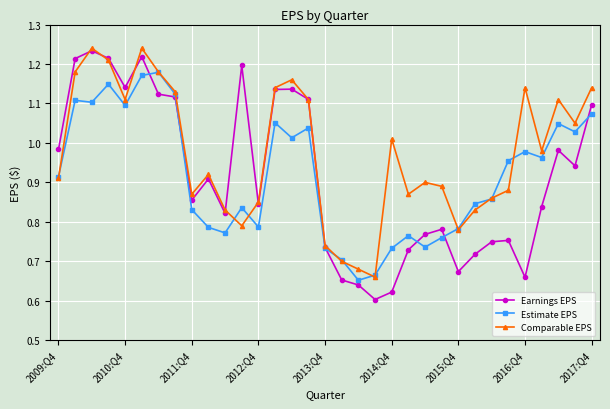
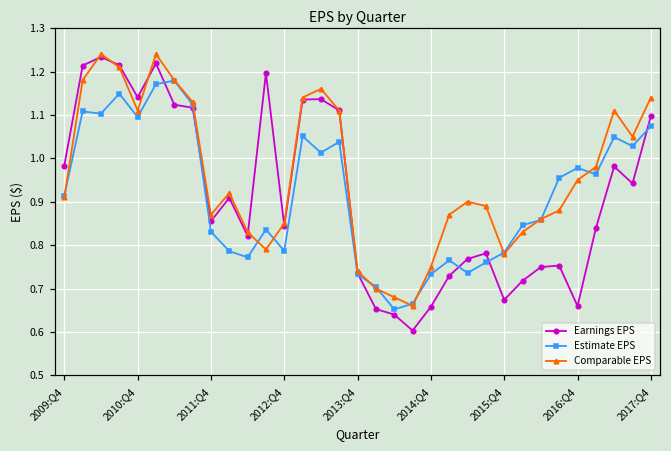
  {
    "Earnings EPS": {
      "2009:Q4": 0.98,
      "2010:Q4": 1.14,
      "2011:Q4": 0.86,
-     "2014:Q4": 0.62,
+     "2014:Q4": 0.66,
      "2015:Q4": 0.67,
      "2016:Q4": 0.66,
      "2017:Q4": 1.10
    },
    "Estimate EPS": {
      "2010:Q4": 1.10,
      "2011:Q4": 0.83,
      "2012:Q4": 0.79,
      "2014:Q4": 0.73,
      "2016:Q4": 0.98,
      "2017:Q4": 1.07
    },
    "Comparable EPS": {
      "2010:Q4": 1.11,
      "2011:Q4": 0.87,
-     "2014:Q4": 1.01,
-     "2016:Q4": 1.14,
+     "2014:Q4": 0.75,
+     "2016:Q4": 0.95,
      "2017:Q4": 1.14
    }
  }
